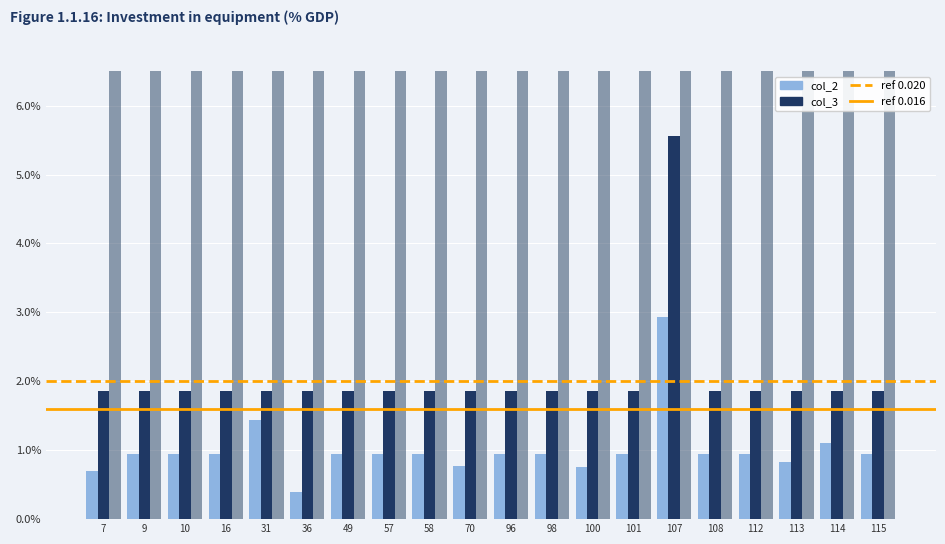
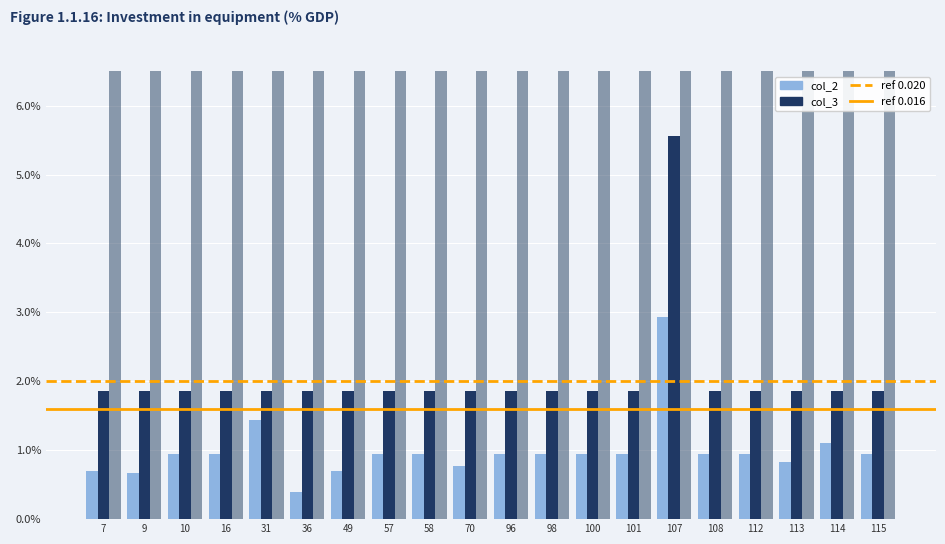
  {
    "col_2": {
      "7": "0.7%",
-     "9": "0.9%",
+     "9": "0.7%",
      "10": "0.9%",
      "16": "0.9%",
      "31": "1.4%",
      "36": "0.4%",
-     "49": "0.9%",
+     "49": "0.7%",
      "57": "0.9%",
      "58": "0.9%",
      "70": "0.8%",
      "96": "0.9%",
      "98": "0.9%",
-     "100": "0.8%",
+     "100": "0.9%",
      "101": "0.9%",
      "107": "2.9%",
      "108": "0.9%",
      "112": "0.9%",
      "113": "0.8%",
      "114": "1.1%",
      "115": "0.9%"
    }
  }
